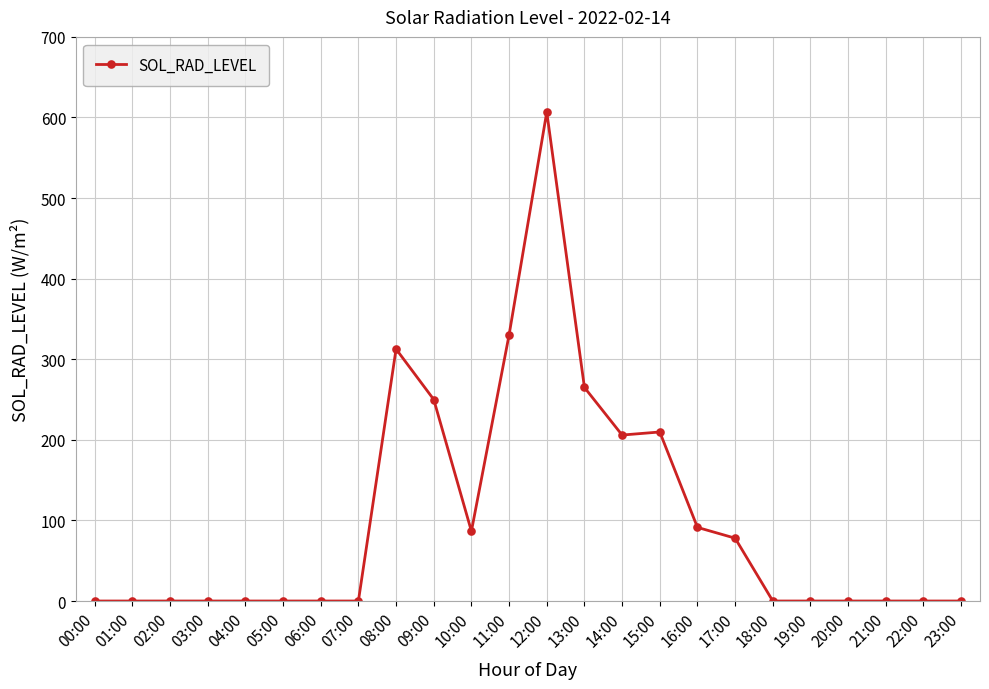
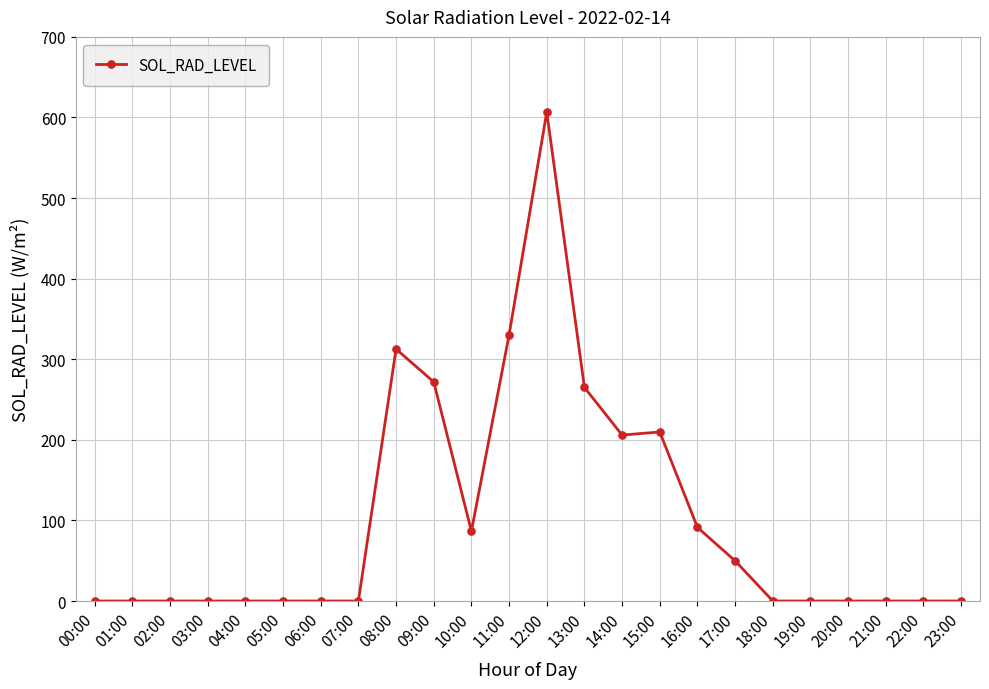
  {
    "00:00": 0,
    "01:00": 0,
    "02:00": 0,
    "03:00": 0,
    "04:00": 0,
    "05:00": 0,
    "06:00": 0,
    "07:00": 0,
    "08:00": 310,
-   "09:00": 250,
+   "09:00": 270,
    "10:00": 90,
    "11:00": 330,
    "12:00": 610,
    "13:00": 260,
    "14:00": 210,
    "15:00": 210,
    "16:00": 90,
-   "17:00": 80,
+   "17:00": 50,
    "18:00": 0,
    "19:00": 0,
    "20:00": 0,
    "21:00": 0,
    "22:00": 0,
    "23:00": 0
  }
